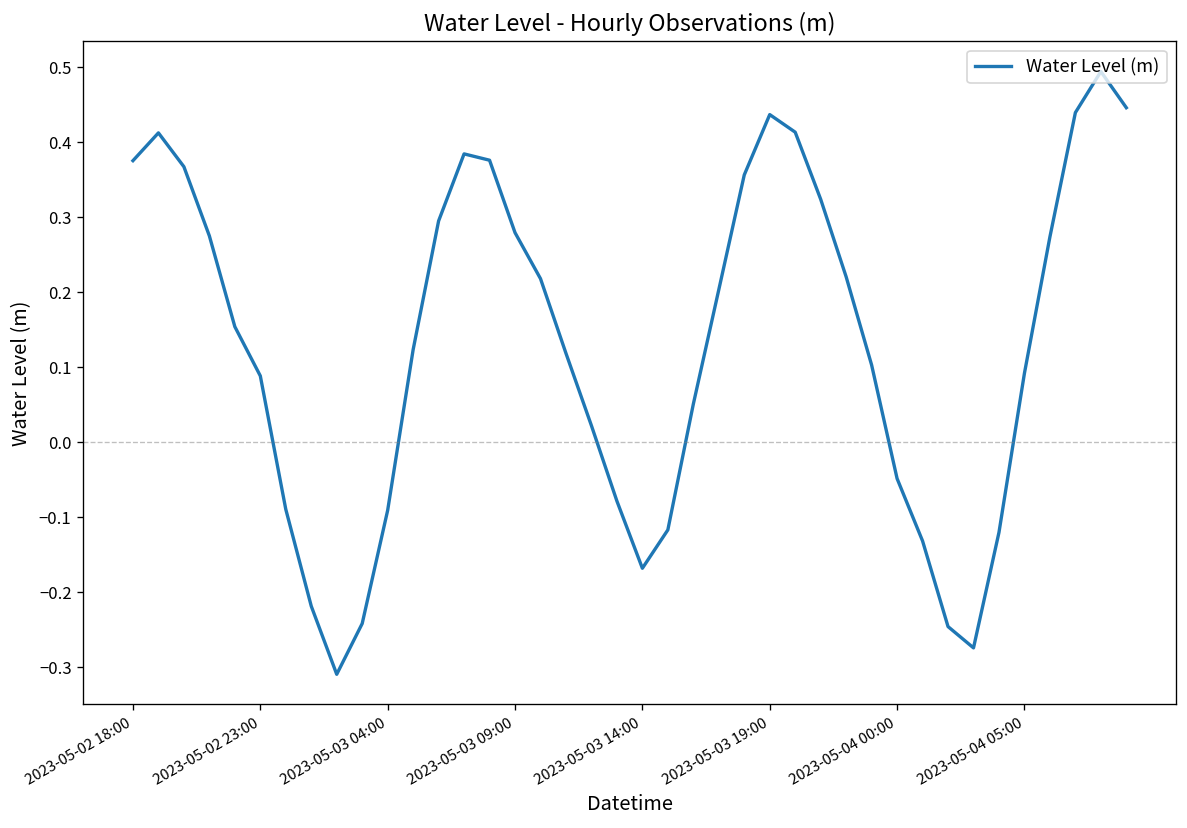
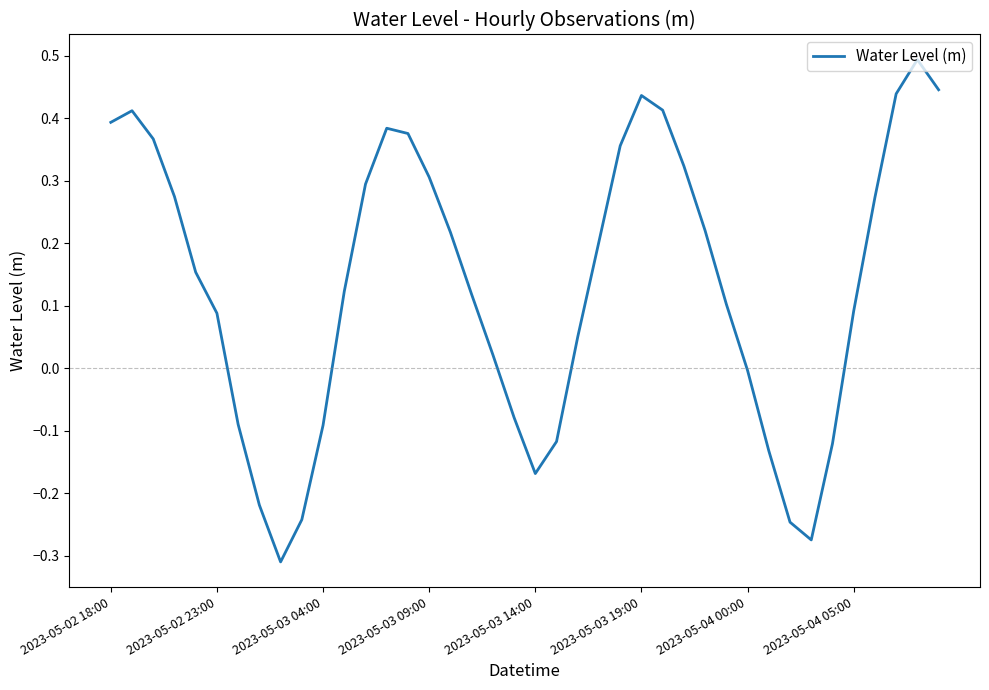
  {
-   "2023-05-02 18:00": 0.38,
+   "2023-05-02 18:00": 0.39,
    "2023-05-02 23:00": 0.09,
    "2023-05-03 04:00": -0.09,
-   "2023-05-03 09:00": 0.28,
+   "2023-05-03 09:00": 0.31,
    "2023-05-03 14:00": -0.17,
    "2023-05-03 19:00": 0.44,
-   "2023-05-04 00:00": -0.05,
+   "2023-05-04 00:00": 0.00,
    "2023-05-04 05:00": 0.09
  }
